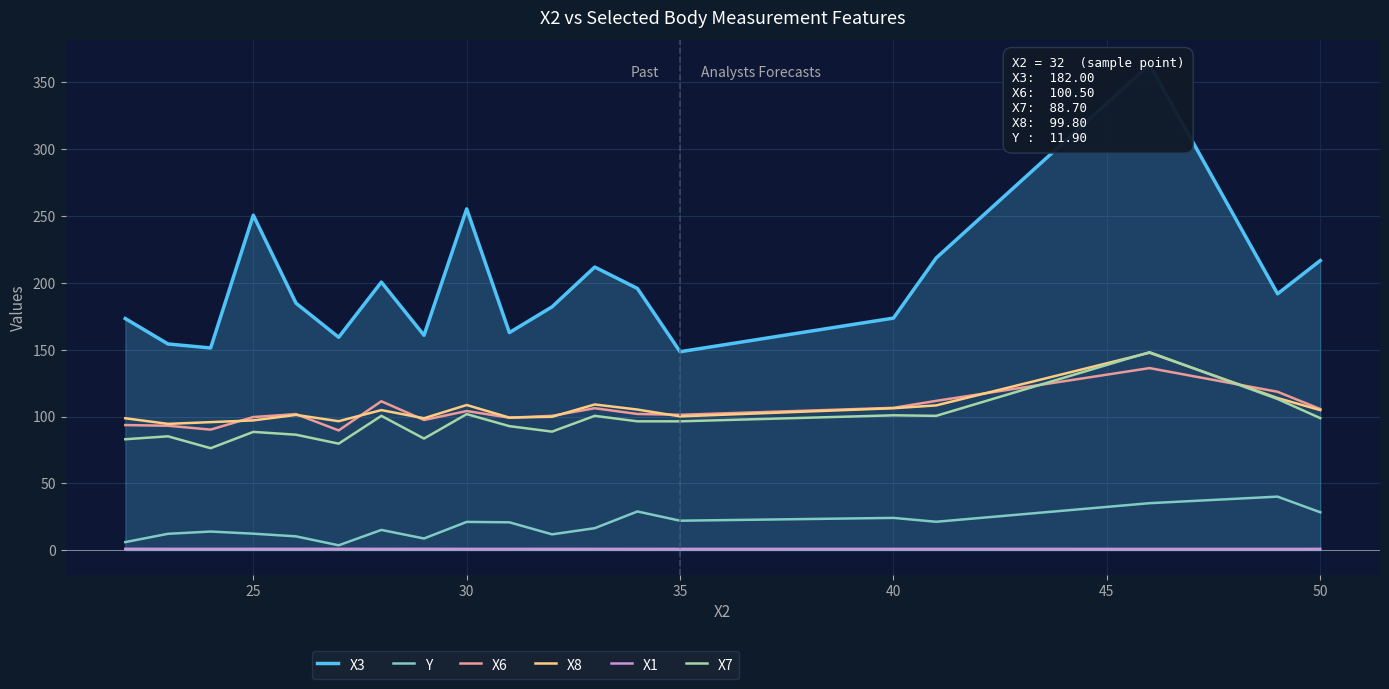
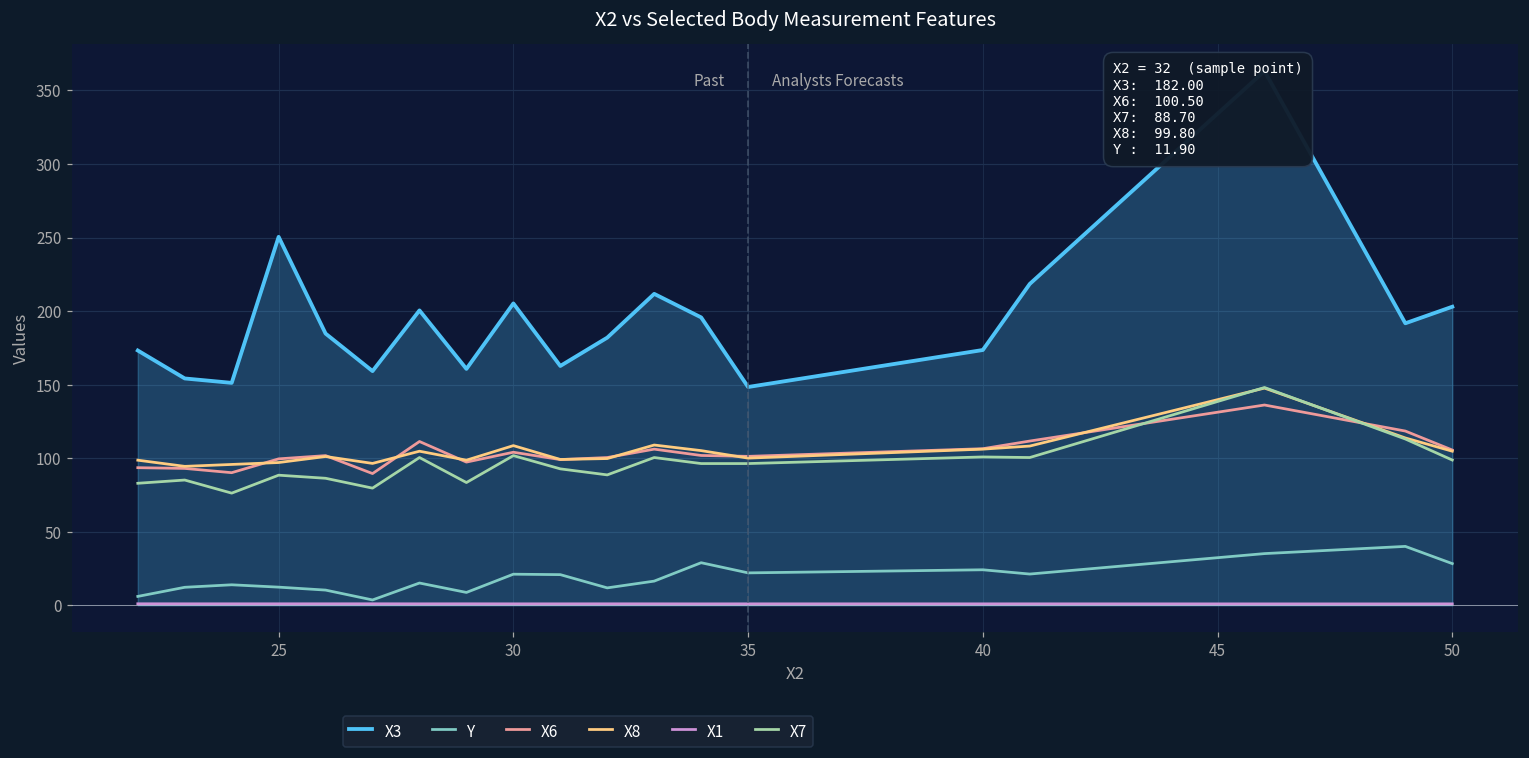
  {
    "X3": {
      "25": 251,
-     "30": 255,
+     "30": 205,
      "35": 148,
      "40": 174,
-     "50": 217
+     "50": 203
    },
    "X1": {
      "25": 1,
      "30": 1,
      "35": 1,
      "40": 1,
      "50": 1
    }
  }
